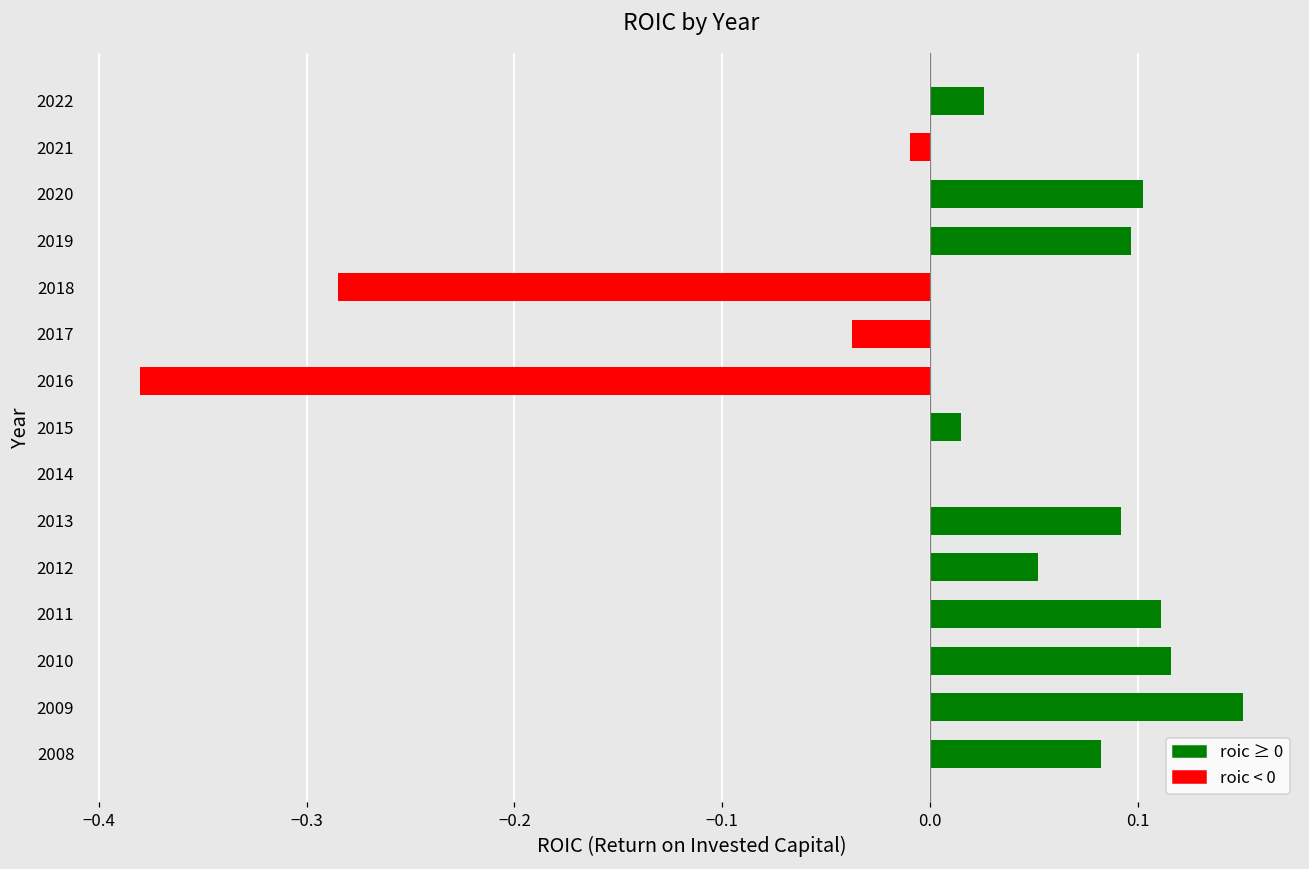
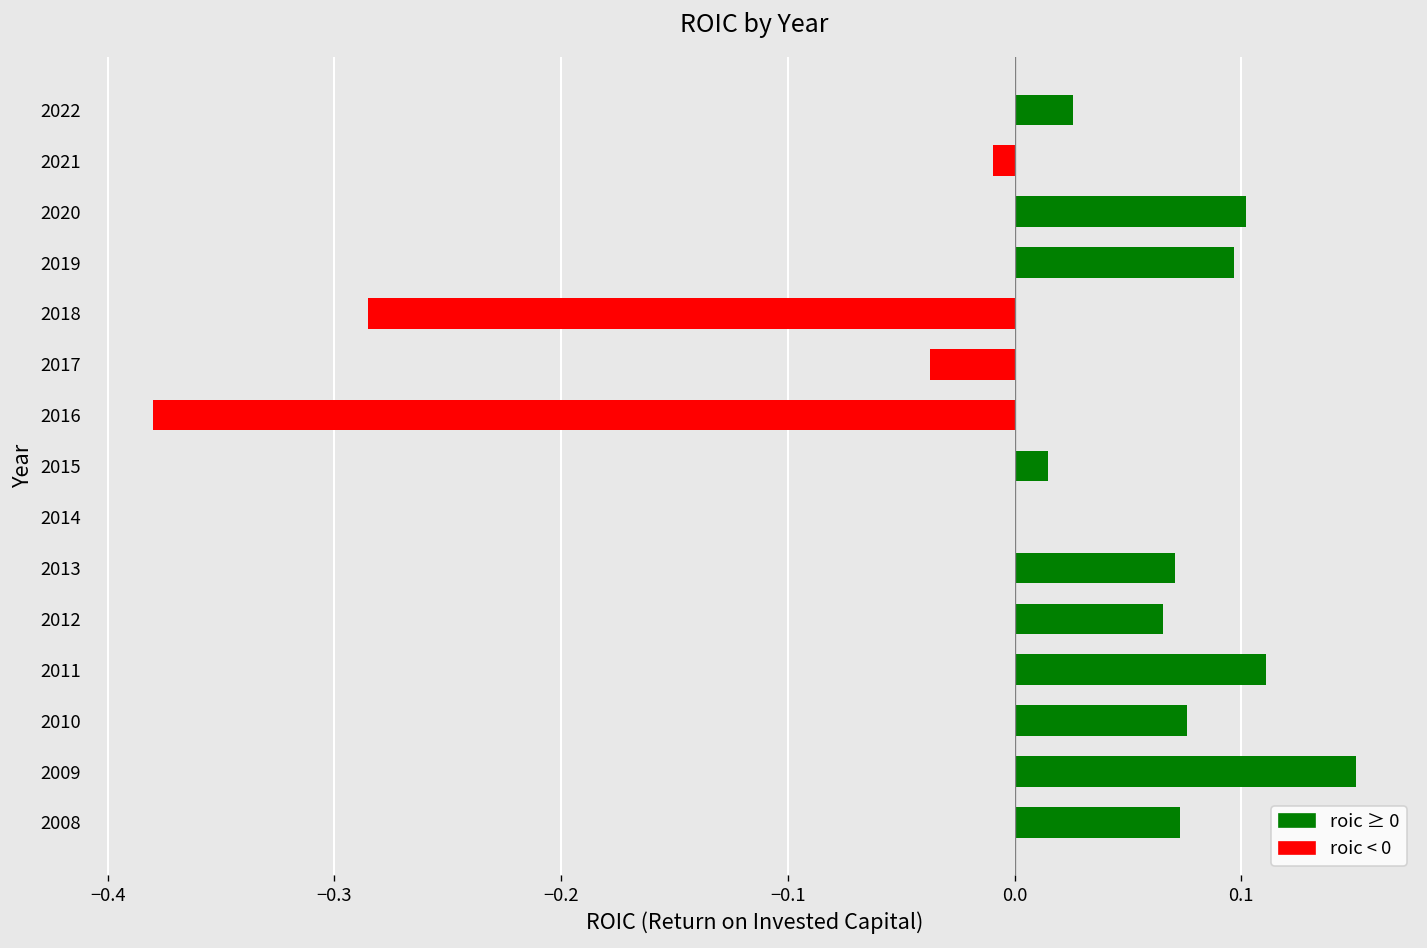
  {
    "2022": 0.026,
    "2021": -0.009,
    "2020": 0.102,
    "2019": 0.097,
    "2018": -0.285,
    "2017": -0.038,
    "2016": -0.380,
    "2015": 0.015,
-   "2013": 0.092,
-   "2012": 0.052,
+   "2013": 0.071,
+   "2012": 0.066,
    "2011": 0.111,
-   "2010": 0.116,
+   "2010": 0.076,
    "2009": 0.151,
-   "2008": 0.082
+   "2008": 0.073
  }
